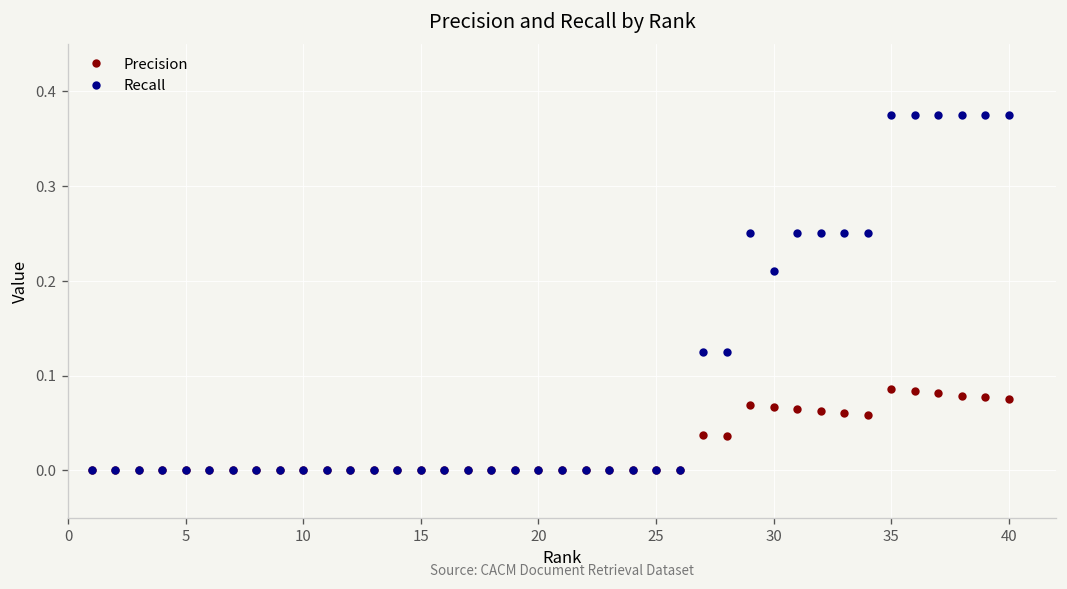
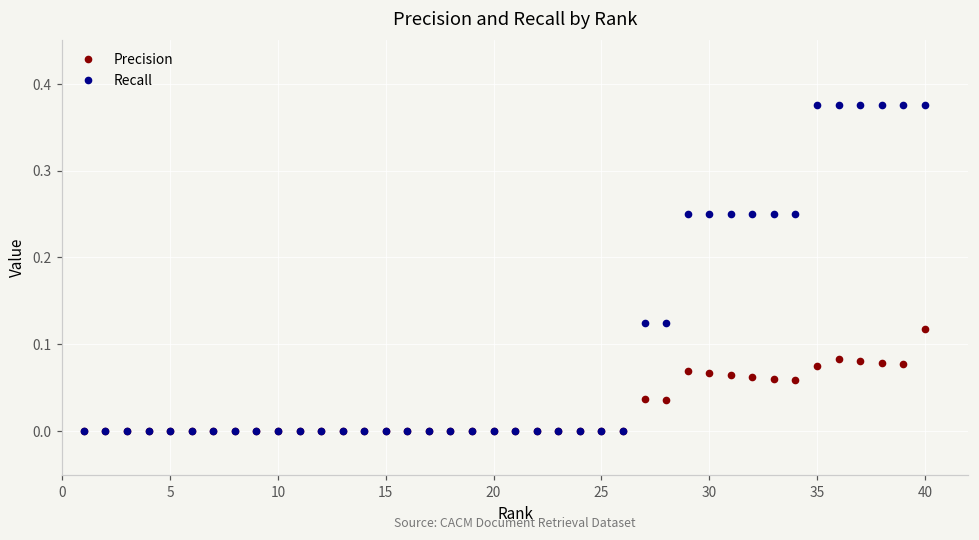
  {
    "Precision": {
      "30": 0.07,
-     "35": 0.09,
-     "40": 0.08
+     "35": 0.07,
+     "40": 0.12
    },
    "Recall": {
-     "30": 0.21,
+     "30": 0.25,
      "35": 0.38,
      "40": 0.38
    }
  }
